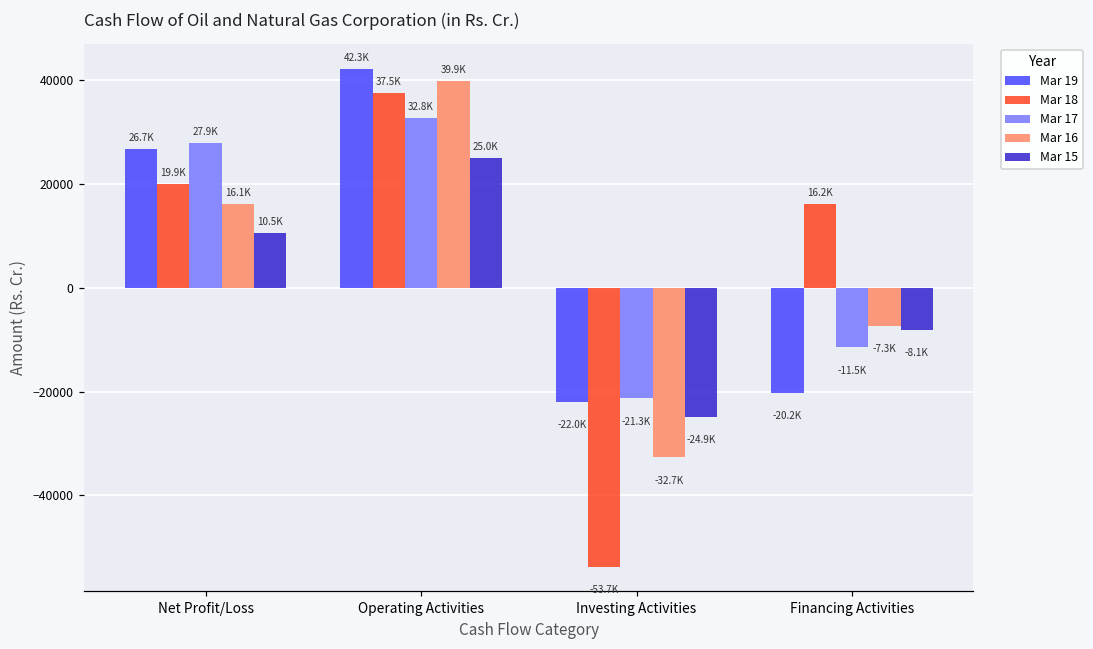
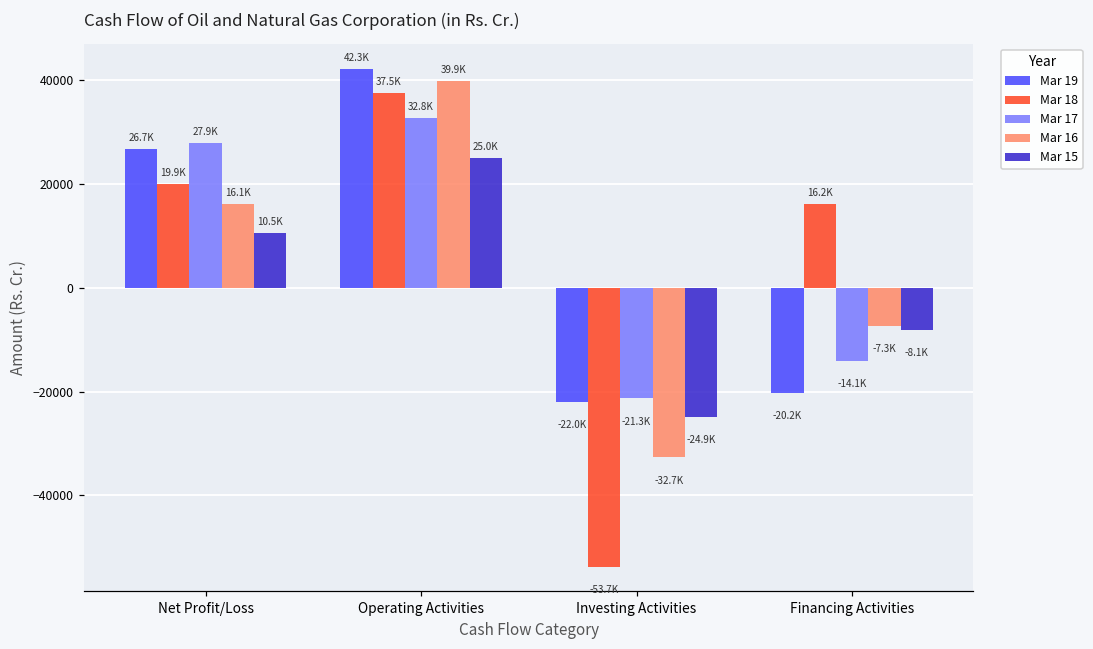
  {
    "Mar 19": {
      "Net Profit/Loss": "26.7K",
      "Operating Activities": "42.3K",
      "Investing Activities": "-22.0K",
      "Financing Activities": "-20.2K"
    },
    "Mar 18": {
      "Net Profit/Loss": "19.9K",
      "Operating Activities": "37.5K",
      "Investing Activities": "-53.7K",
      "Financing Activities": "16.2K"
    },
    "Mar 17": {
      "Net Profit/Loss": "27.9K",
      "Operating Activities": "32.8K",
      "Investing Activities": "-21.3K",
-     "Financing Activities": "-11.5K"
+     "Financing Activities": "-14.1K"
    },
    "Mar 16": {
      "Net Profit/Loss": "16.1K",
      "Operating Activities": "39.9K",
      "Investing Activities": "-32.7K",
      "Financing Activities": "-7.3K"
    },
    "Mar 15": {
      "Net Profit/Loss": "10.5K",
      "Operating Activities": "25.0K",
      "Investing Activities": "-24.9K",
      "Financing Activities": "-8.1K"
    }
  }
